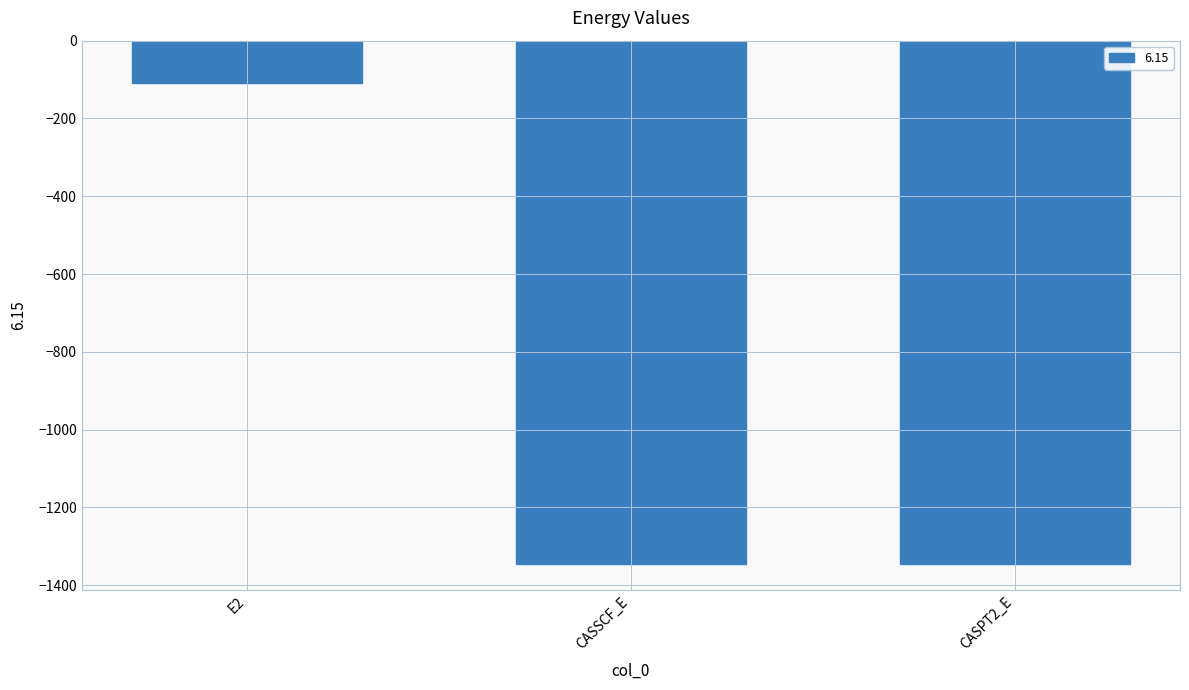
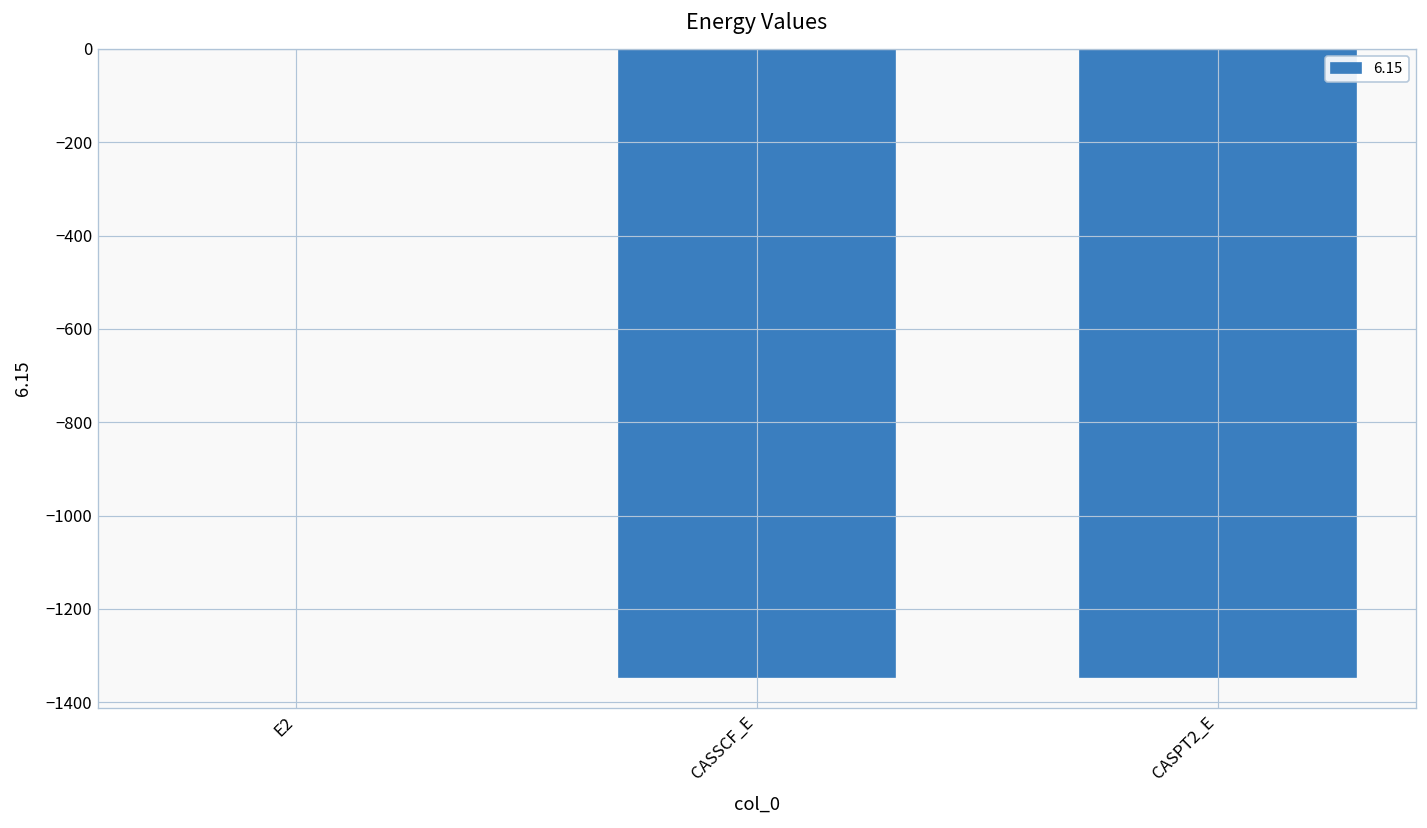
  {
-   "E2": -110,
+   "E2": 0,
    "CASSCF_E": -1350,
    "CASPT2_E": -1350
  }
